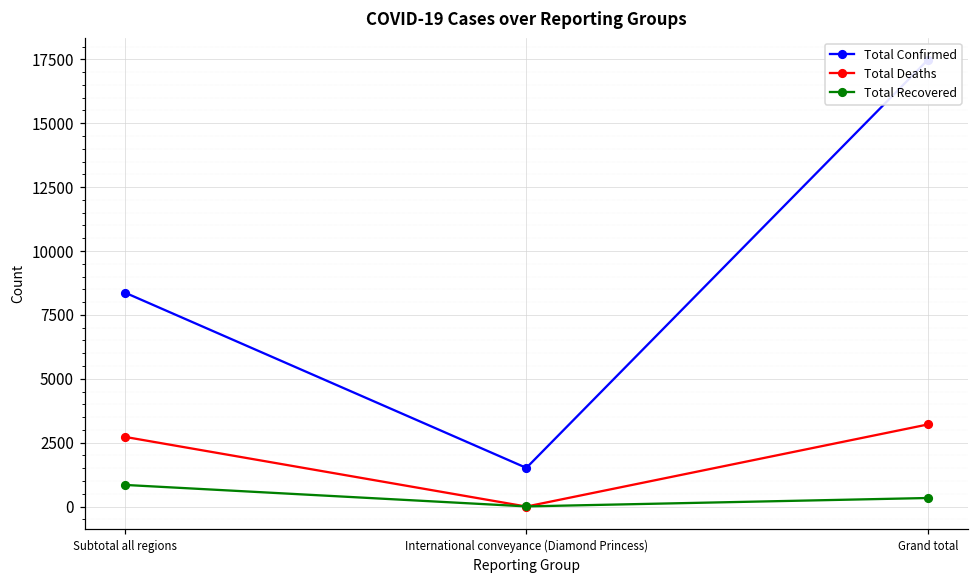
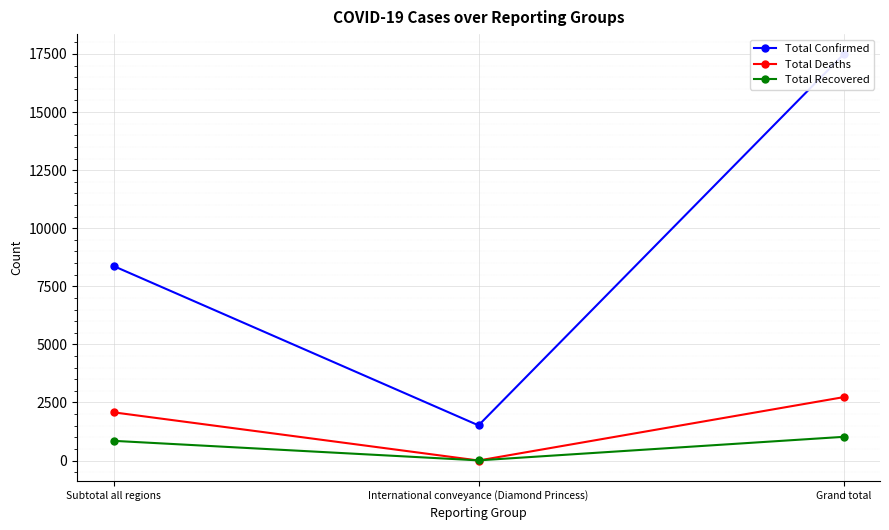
  {
    "Total Confirmed": {
      "Subtotal all regions": 8400,
      "International conveyance (Diamond Princess)": 1500
    },
    "Total Deaths": {
-     "Subtotal all regions": 2700,
-     "Grand total": 3200
+     "Subtotal all regions": 2100,
+     "Grand total": 2700
    },
    "Total Recovered": {
      "Subtotal all regions": 800,
-     "Grand total": 300
+     "Grand total": 1000
    }
  }
